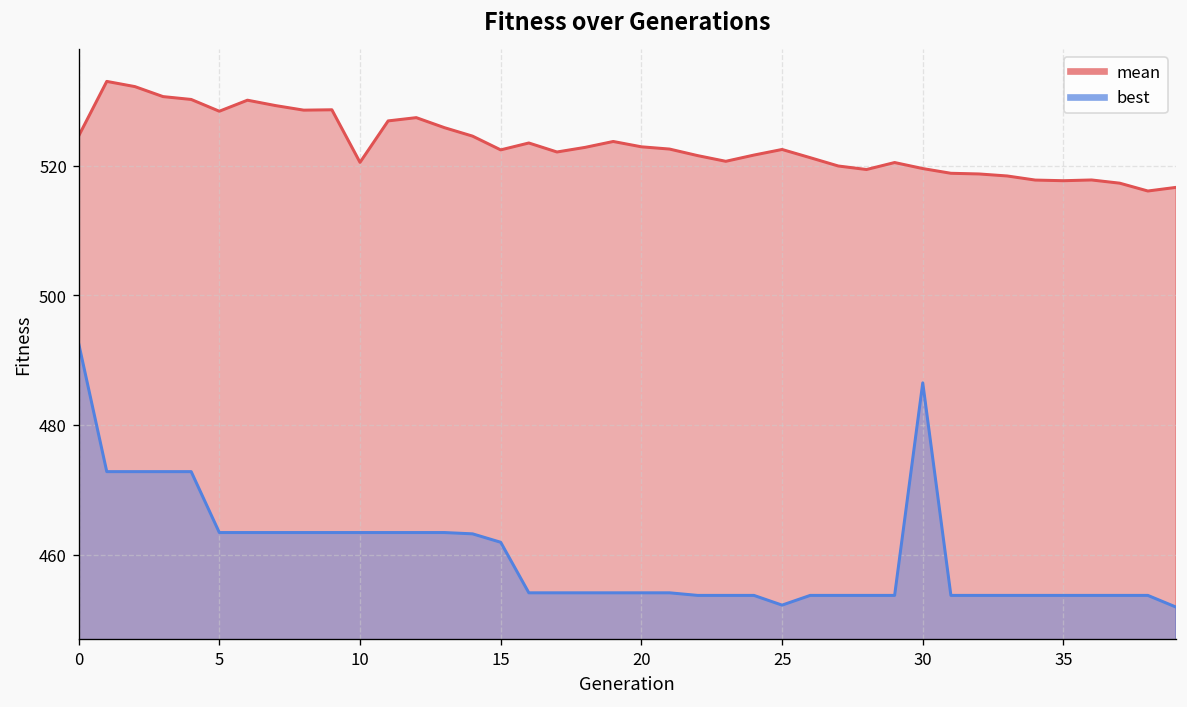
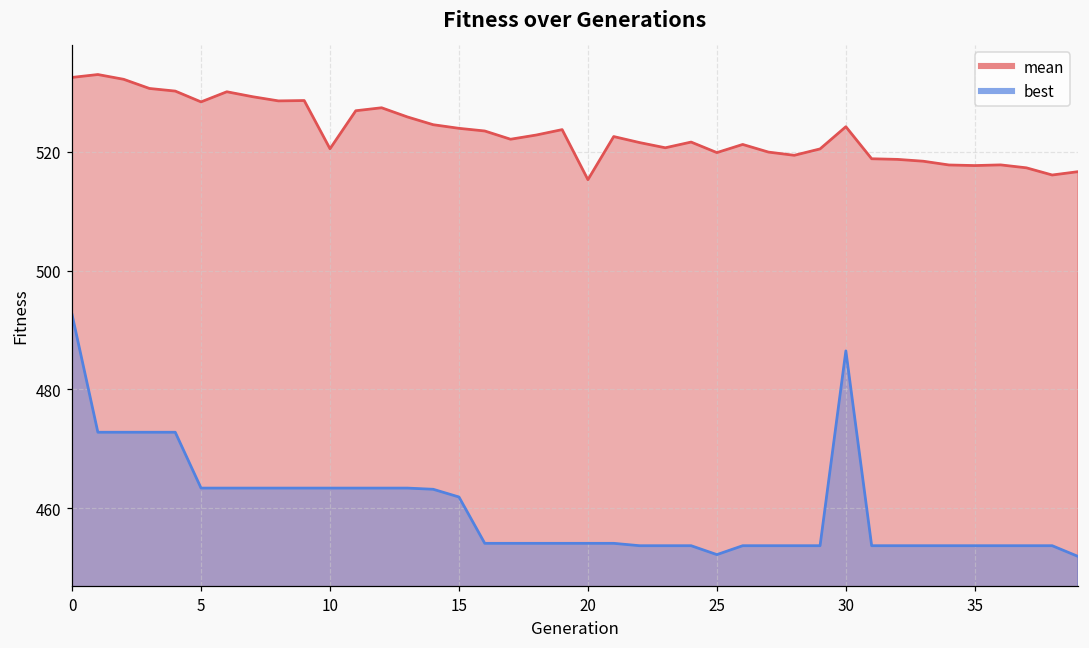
  {
    "mean": {
-     "0": 525,
+     "0": 533,
      "5": 528,
      "10": 521,
-     "15": 522,
-     "20": 523,
-     "25": 523,
-     "30": 520,
+     "15": 524,
+     "20": 515,
+     "25": 520,
+     "30": 524,
      "35": 518
    },
    "best": {
      "0": 493,
      "5": 463,
      "10": 463,
      "15": 462,
      "20": 454,
      "25": 452,
      "30": 487,
      "35": 454
    }
  }
